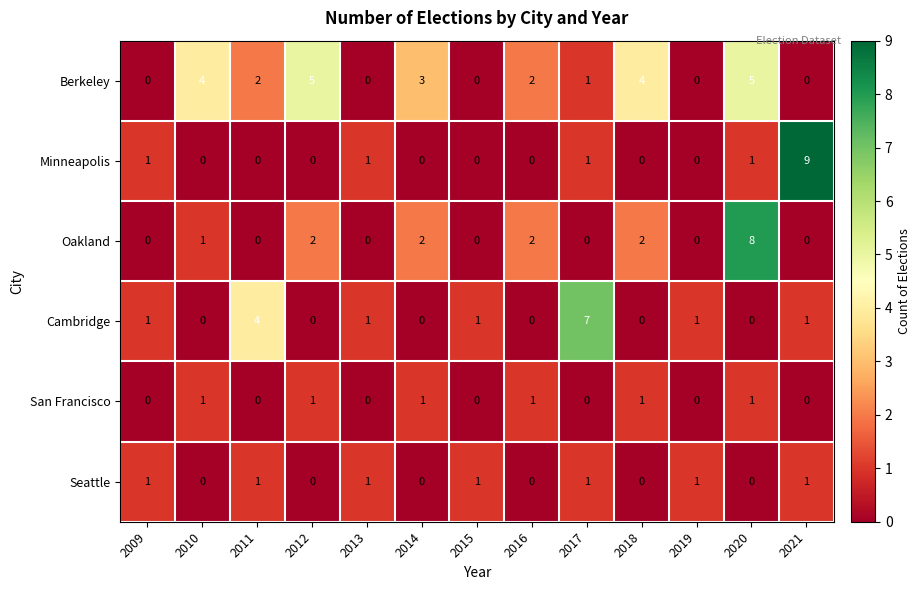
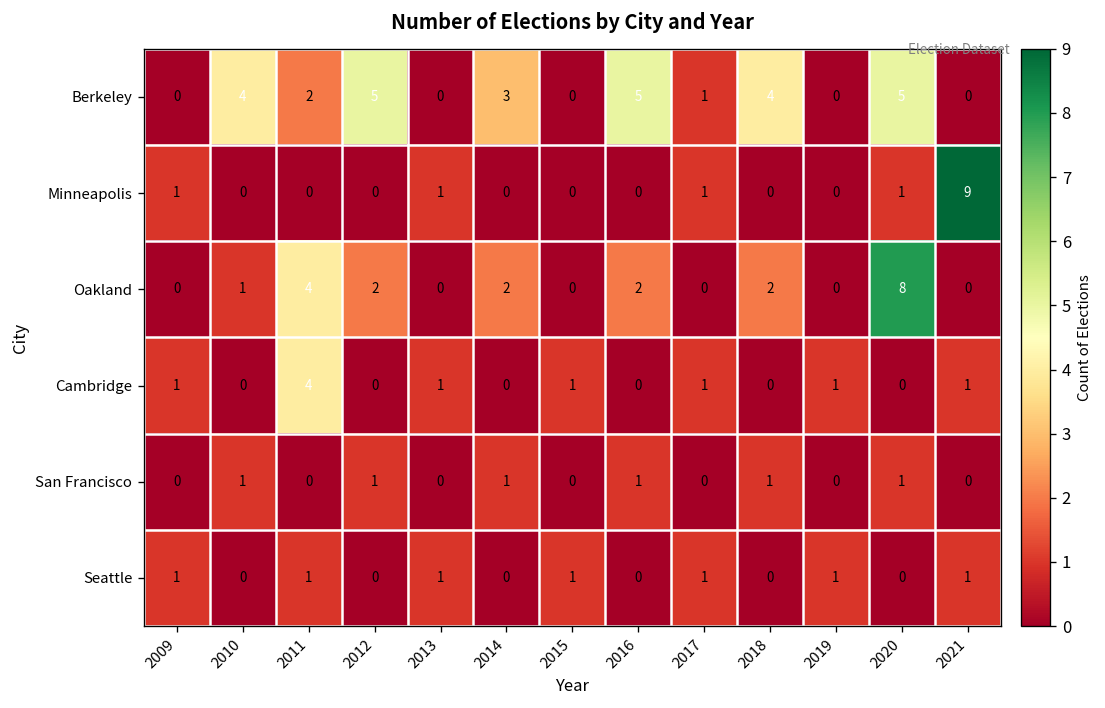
  {
    "Berkeley": {
      "2009": 0,
      "2010": 4,
      "2011": 2,
      "2012": 5,
      "2013": 0,
      "2014": 3,
      "2015": 0,
-     "2016": 2,
+     "2016": 5,
      "2017": 1,
      "2018": 4,
      "2019": 0,
      "2020": 5
    },
    "Minneapolis": {
      "2009": 1,
      "2010": 0,
      "2011": 0,
      "2012": 0,
      "2013": 1,
      "2014": 0,
      "2015": 0,
      "2016": 0,
      "2017": 1,
      "2018": 0,
      "2019": 0,
      "2020": 1,
      "2021": 9
    },
    "Oakland": {
      "2009": 0,
      "2010": 1,
-     "2011": 0,
+     "2011": 4,
      "2012": 2,
      "2013": 0,
      "2014": 2,
      "2015": 0,
      "2016": 2,
      "2017": 0,
      "2018": 2,
      "2019": 0,
      "2020": 8,
      "2021": 0
    },
    "Cambridge": {
      "2009": 1,
      "2010": 0,
      "2011": 4,
      "2012": 0,
      "2013": 1,
      "2014": 0,
      "2015": 1,
      "2016": 0,
-     "2017": 7,
+     "2017": 1,
      "2018": 0,
      "2019": 1,
      "2020": 0,
      "2021": 1
    },
    "San Francisco": {
      "2009": 0,
      "2010": 1,
      "2011": 0,
      "2012": 1,
      "2013": 0,
      "2014": 1,
      "2015": 0,
      "2016": 1,
      "2017": 0,
      "2018": 1,
      "2019": 0,
      "2020": 1,
      "2021": 0
    },
    "Seattle": {
      "2009": 1,
      "2010": 0,
      "2011": 1,
      "2012": 0,
      "2013": 1,
      "2014": 0,
      "2015": 1,
      "2016": 0,
      "2017": 1,
      "2018": 0,
      "2019": 1,
      "2020": 0,
      "2021": 1
    }
  }
